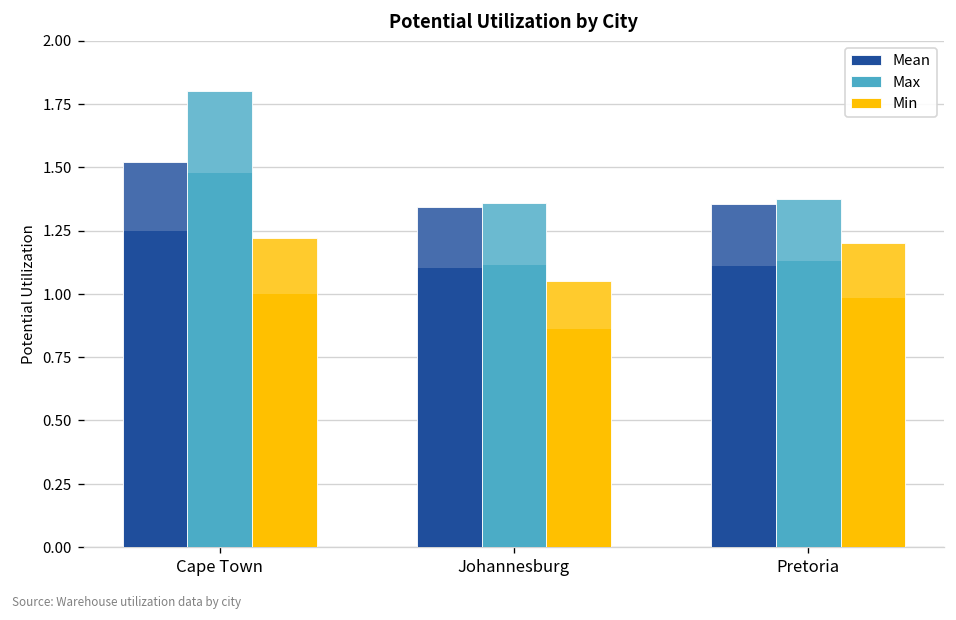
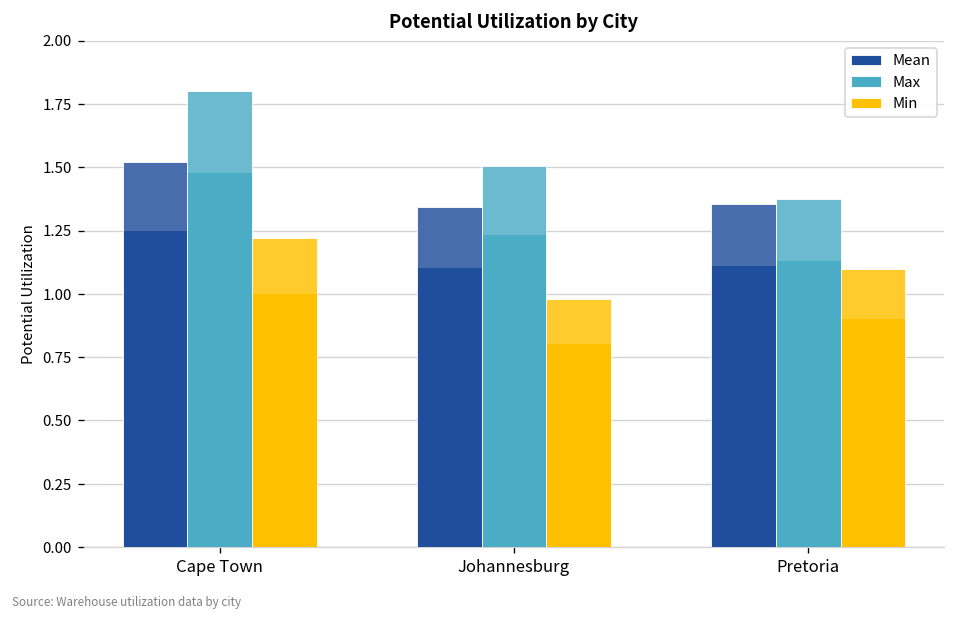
  {
    "Mean": {
      "Cape Town": 1.52,
      "Johannesburg": 1.34,
      "Pretoria": 1.35
    },
    "Max": {
      "Cape Town": 1.80,
-     "Johannesburg": 1.36,
+     "Johannesburg": 1.50,
      "Pretoria": 1.38
    },
    "Min": {
      "Cape Town": 1.22,
-     "Johannesburg": 1.05,
-     "Pretoria": 1.2
+     "Johannesburg": 0.98,
+     "Pretoria": 1.1
    }
  }
